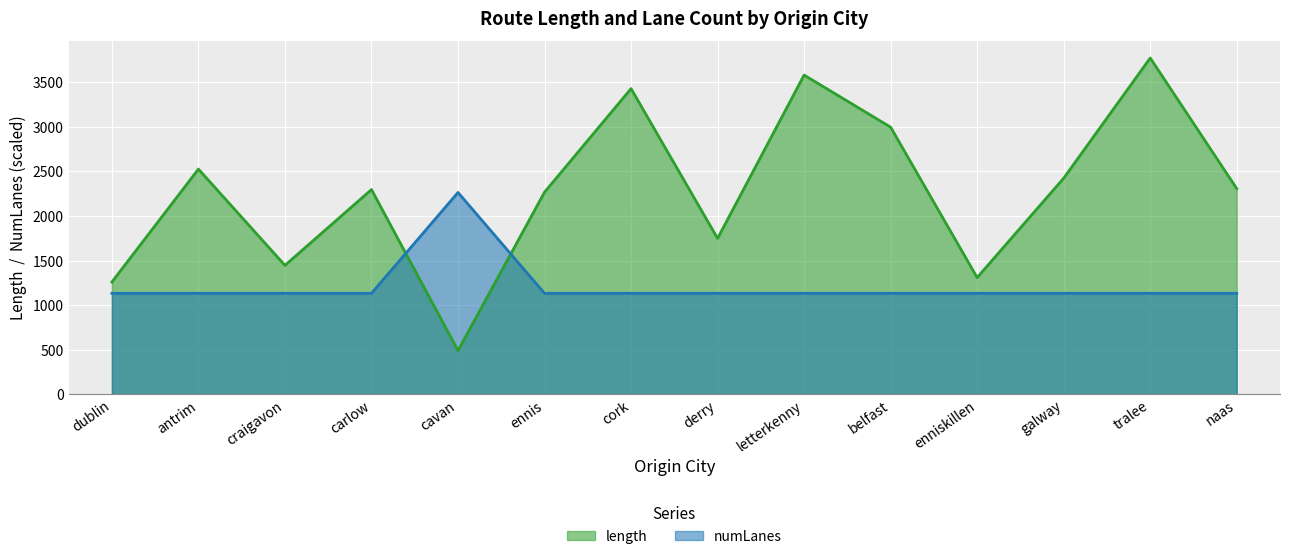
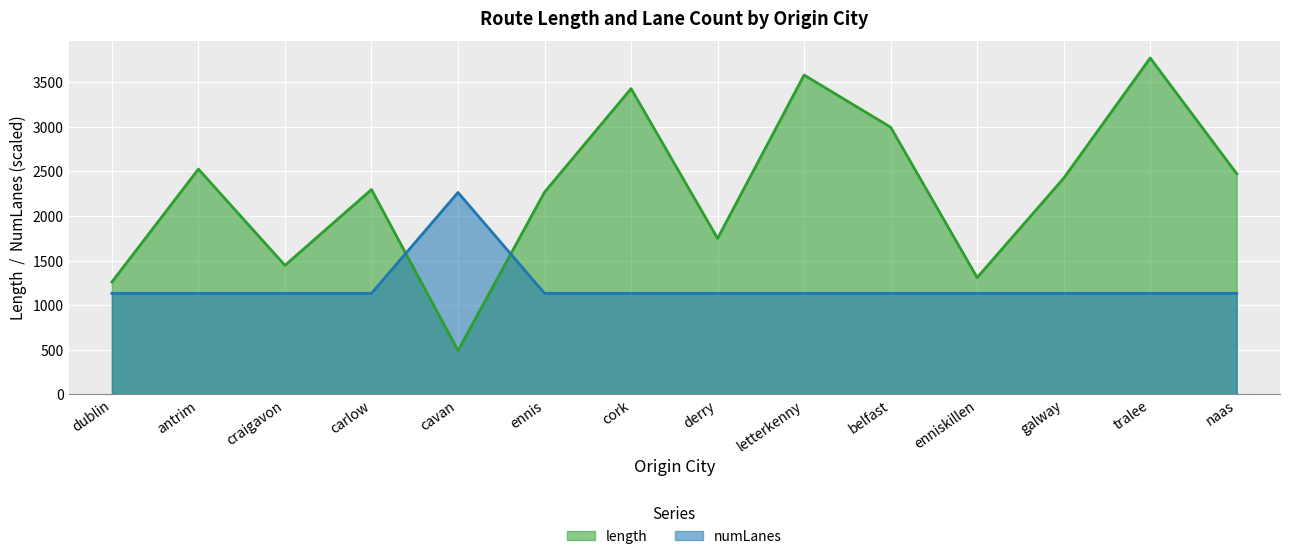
  {
    "length": {
      "dublin": 1300,
      "antrim": 2500,
      "craigavon": 1400,
      "carlow": 2300,
      "cavan": 500,
      "ennis": 2300,
      "cork": 3400,
      "derry": 1700,
      "letterkenny": 3600,
      "belfast": 3000,
      "enniskillen": 1300,
      "galway": 2400,
      "tralee": 3800,
-     "naas": 2300
+     "naas": 2500
    },
    "numLanes": {
      "dublin": 1100,
      "antrim": 1100,
      "craigavon": 1100,
      "carlow": 1100,
      "cavan": 2300,
      "ennis": 1100,
      "cork": 1100,
      "derry": 1100,
      "letterkenny": 1100,
      "belfast": 1100,
      "enniskillen": 1100,
      "galway": 1100,
      "tralee": 1100,
      "naas": 1100
    }
  }
